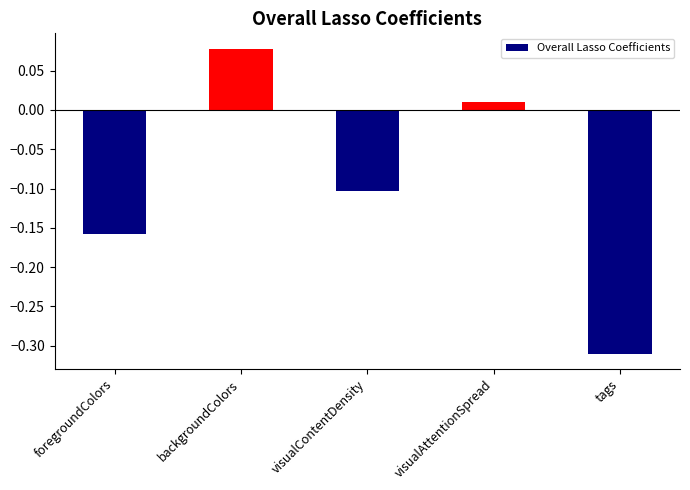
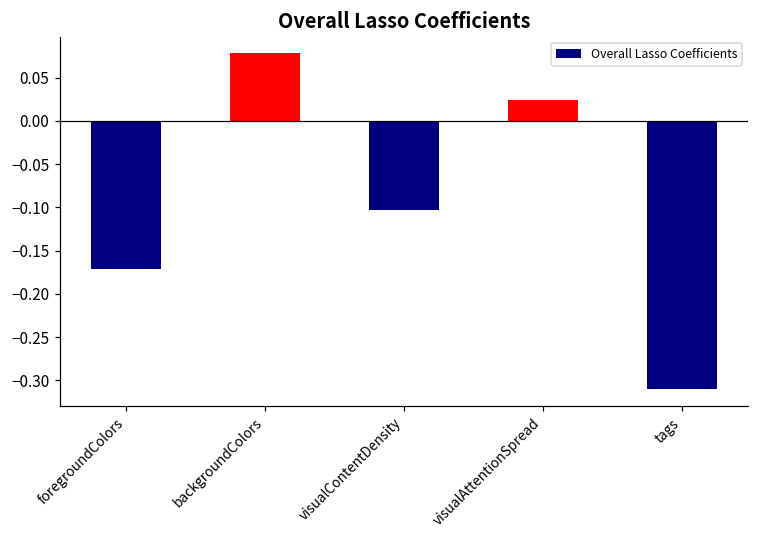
  {
-   "foregroundColors": -0.16,
+   "foregroundColors": -0.17,
    "backgroundColors": 0.08,
    "visualContentDensity": -0.10,
-   "visualAttentionSpread": 0.01,
+   "visualAttentionSpread": 0.02,
    "tags": -0.31
  }
